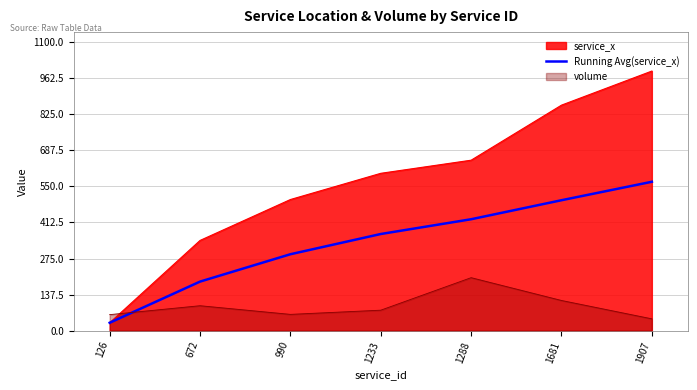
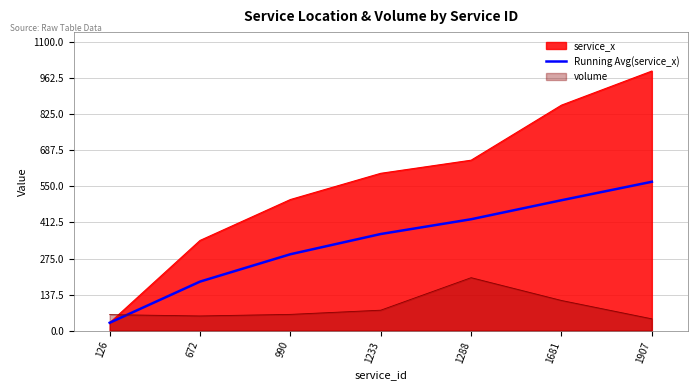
  {
    "service_x": {
      "672": 340,
      "990": 500,
      "1233": 600,
      "1288": 650,
      "1681": 860,
      "1907": 990
    },
    "volume": {
      "126": 60,
-     "672": 100,
+     "672": 60,
      "990": 60,
      "1233": 80,
      "1288": 200,
      "1681": 120,
      "1907": 50
    },
    "Running Avg(service_x)": {
      "672": 190,
      "990": 290,
      "1233": 370,
      "1288": 420,
      "1681": 500,
      "1907": 570
    }
  }
